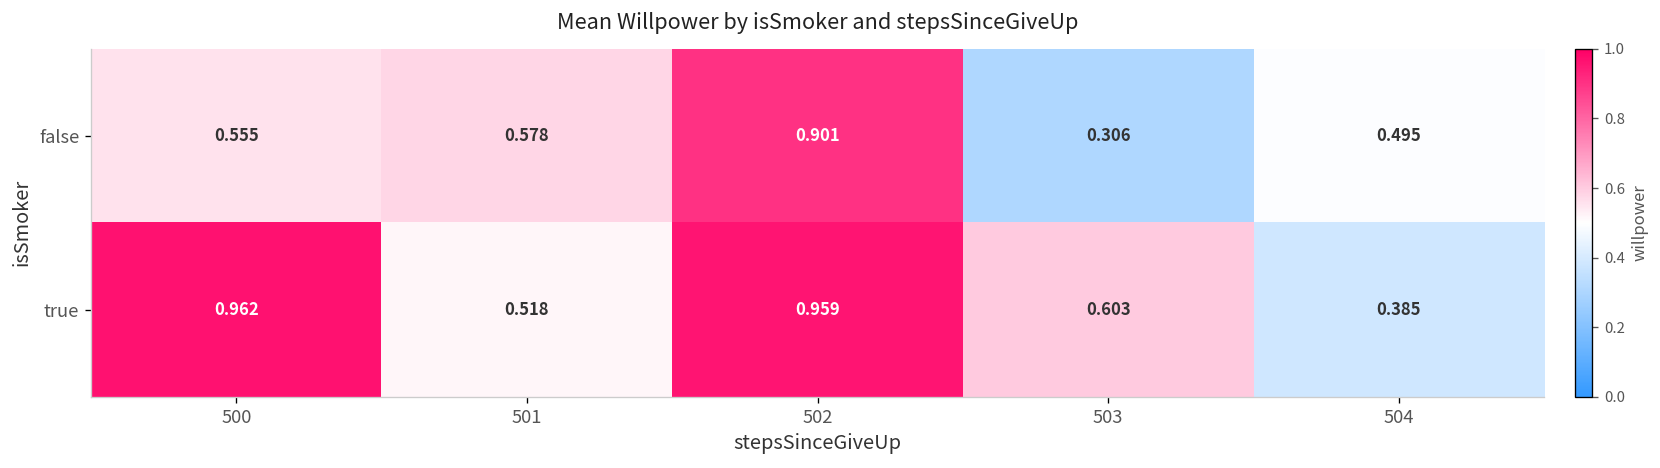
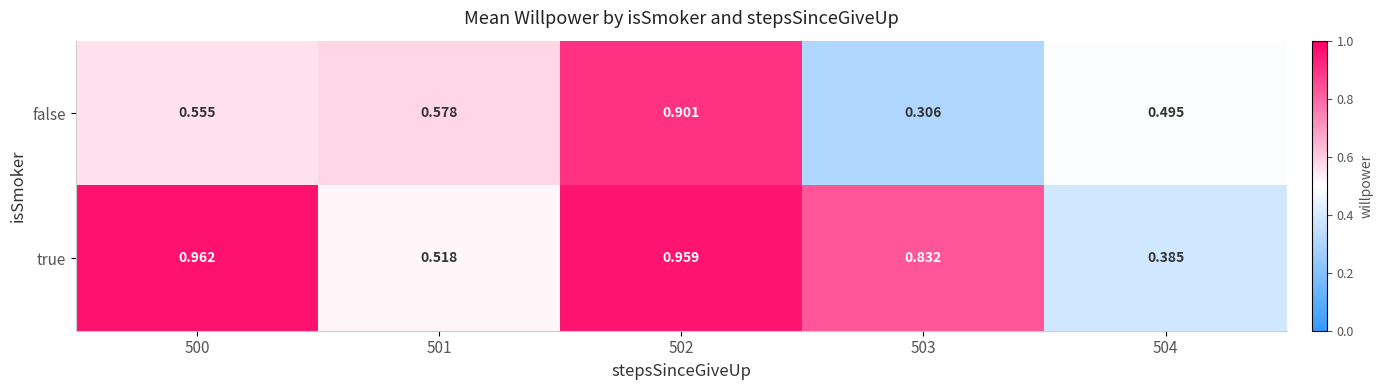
  {
    "false": {
      "500": 0.555,
      "501": 0.578,
      "502": 0.901,
      "503": 0.306,
      "504": 0.495
    },
    "true": {
      "500": 0.962,
      "501": 0.518,
      "502": 0.959,
-     "503": 0.603,
+     "503": 0.832,
      "504": 0.385
    }
  }
